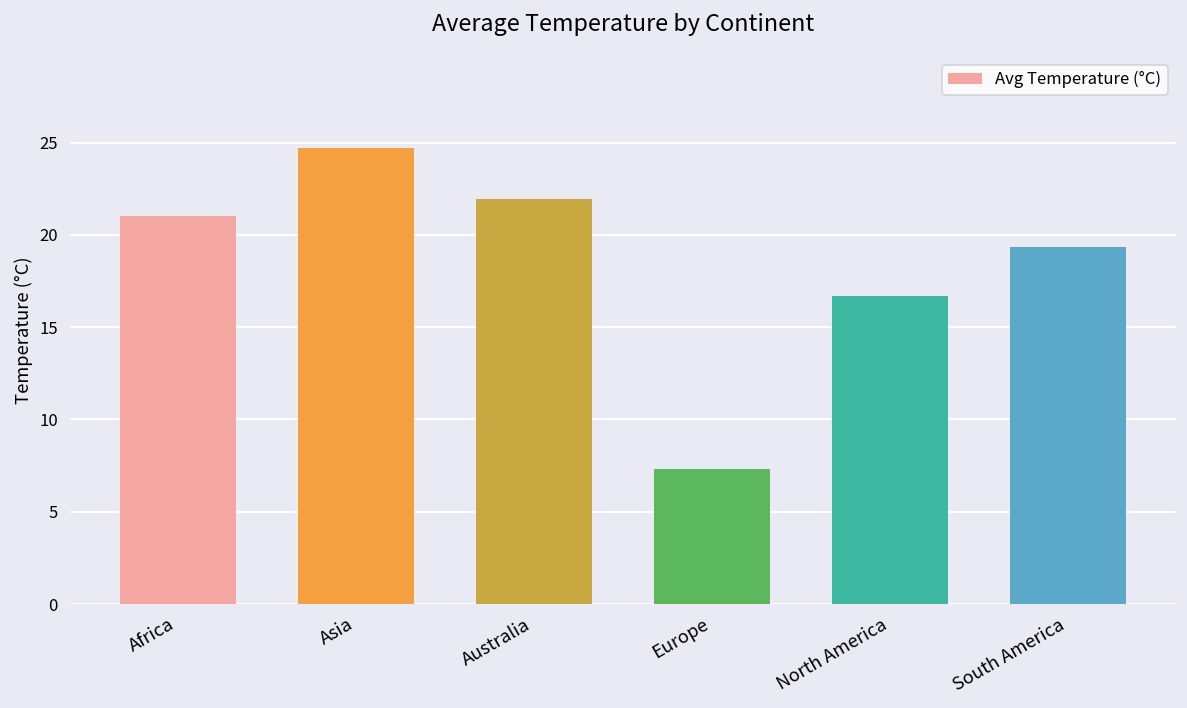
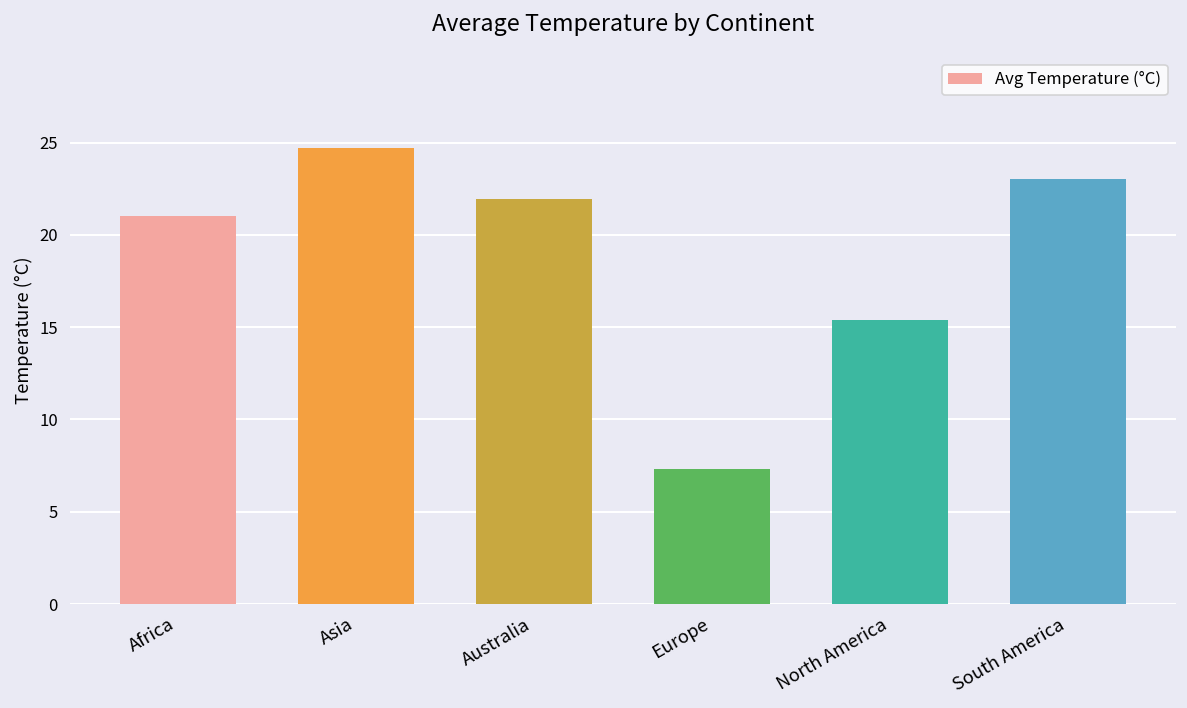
  {
    "Africa": 21.0,
    "Asia": 24.7,
    "Australia": 21.9,
    "Europe": 7.3,
-   "North America": 16.7,
-   "South America": 19.4
+   "North America": 15.4,
+   "South America": 23.0
  }
